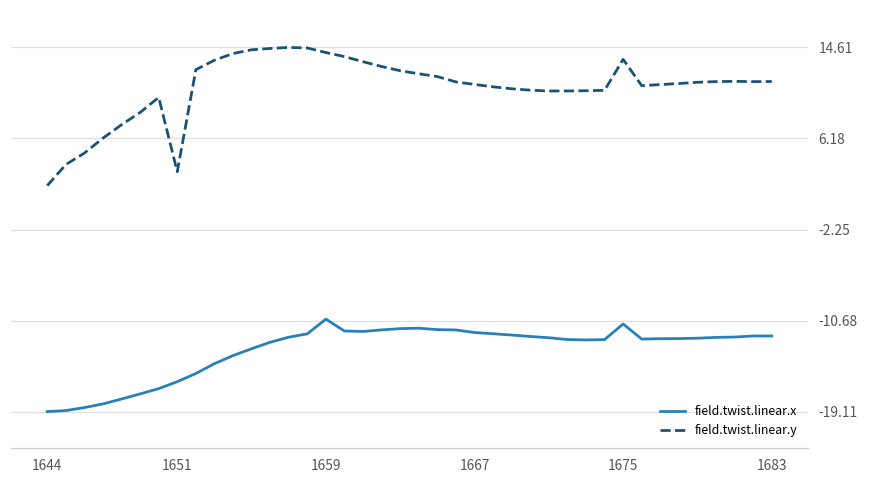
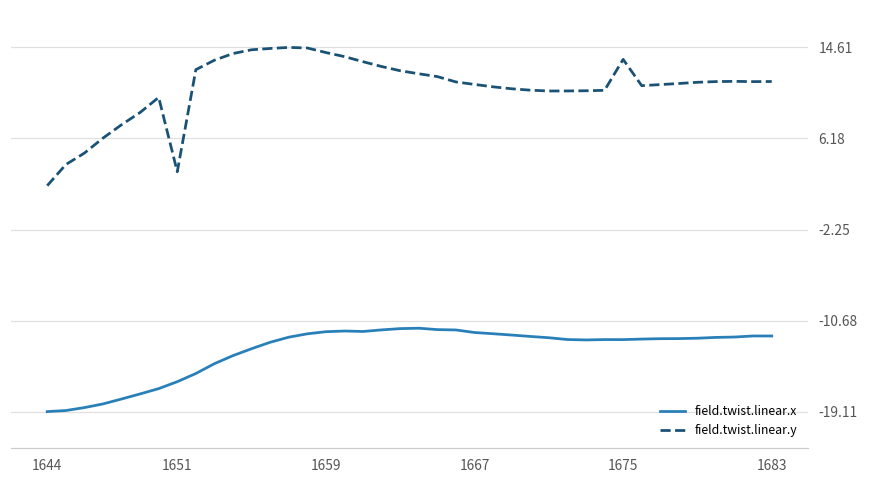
  {
    "field.twist.linear.x": {
      "1644": -19,
      "1651": -16,
-     "1659": -11,
+     "1659": -12,
      "1667": -12,
-     "1675": -11,
+     "1675": -12,
      "1683": -12
    },
    "field.twist.linear.y": {
      "1644": 2,
      "1651": 3,
      "1659": 14,
      "1667": 11,
      "1675": 14,
      "1683": 11
    }
  }
